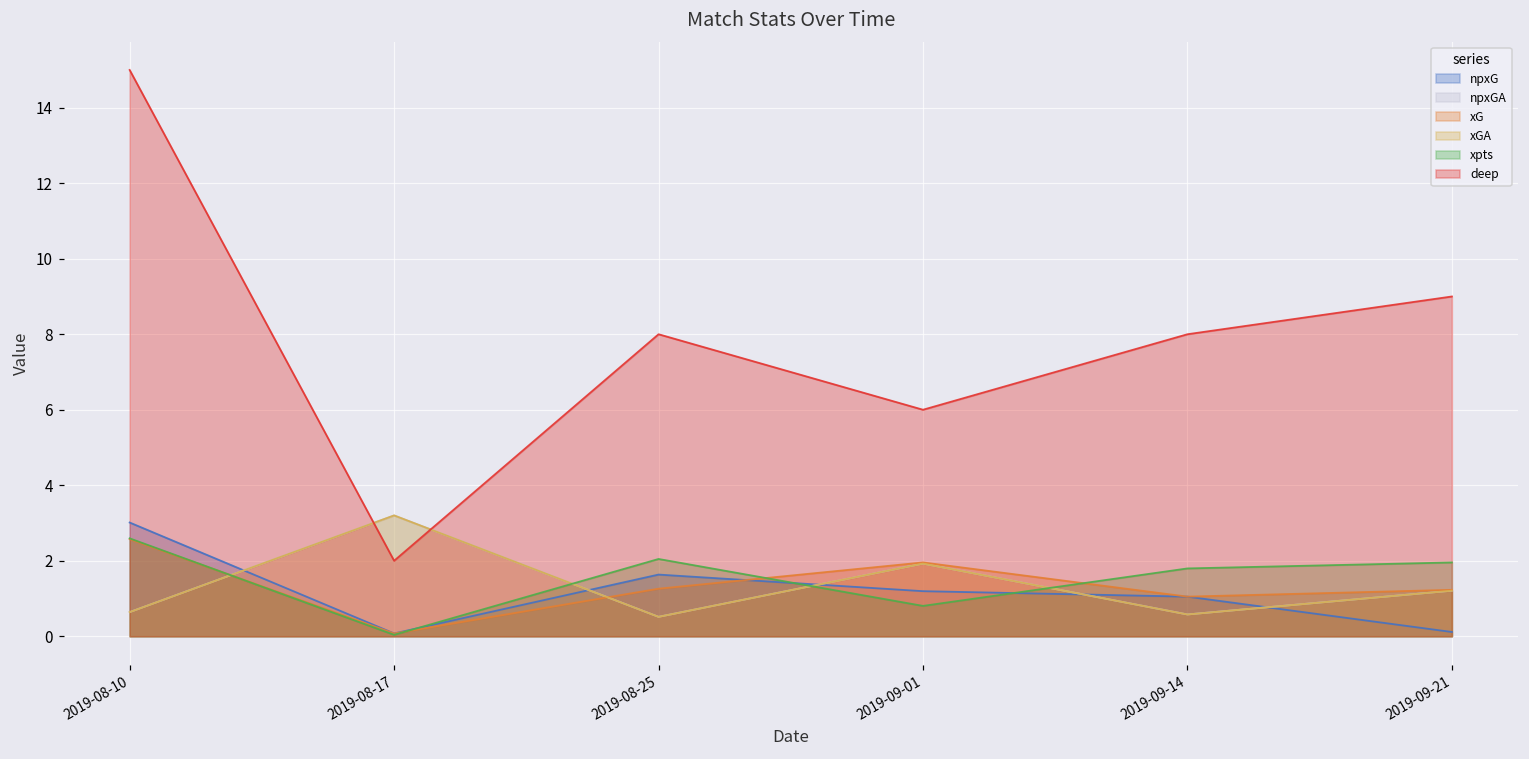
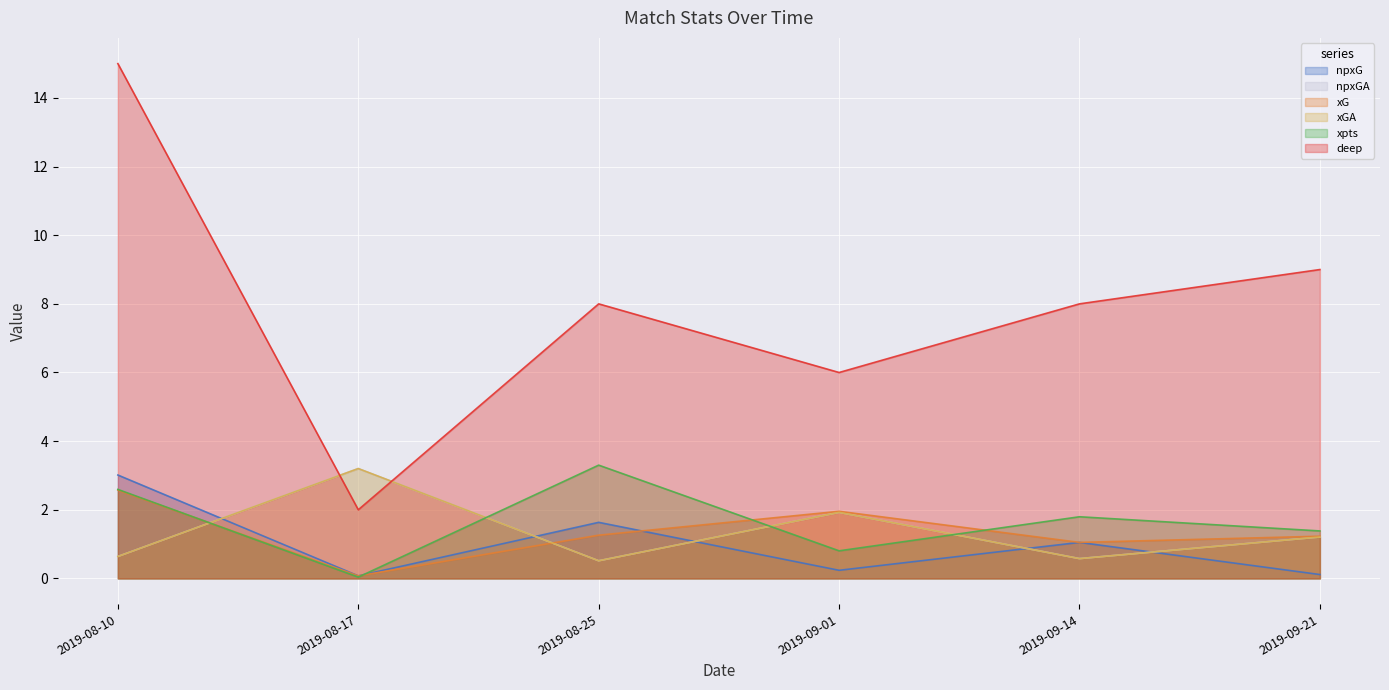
  {
    "npxG": {
      "2019-08-10": 3.0,
      "2019-08-25": 1.6,
-     "2019-09-01": 1.2,
+     "2019-09-01": 0.2,
      "2019-09-21": 0.1
    },
    "xpts": {
-     "2019-08-25": 2.0,
+     "2019-08-25": 3.3,
      "2019-09-01": 0.8,
      "2019-09-14": 1.8,
-     "2019-09-21": 2.0
+     "2019-09-21": 1.4
    }
  }
